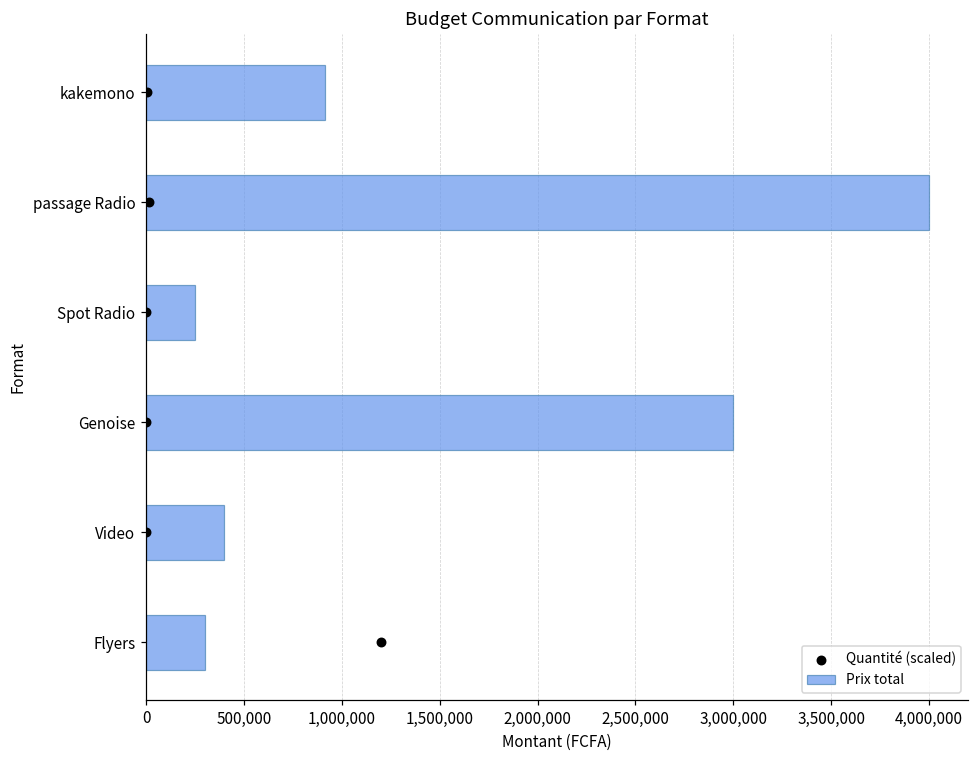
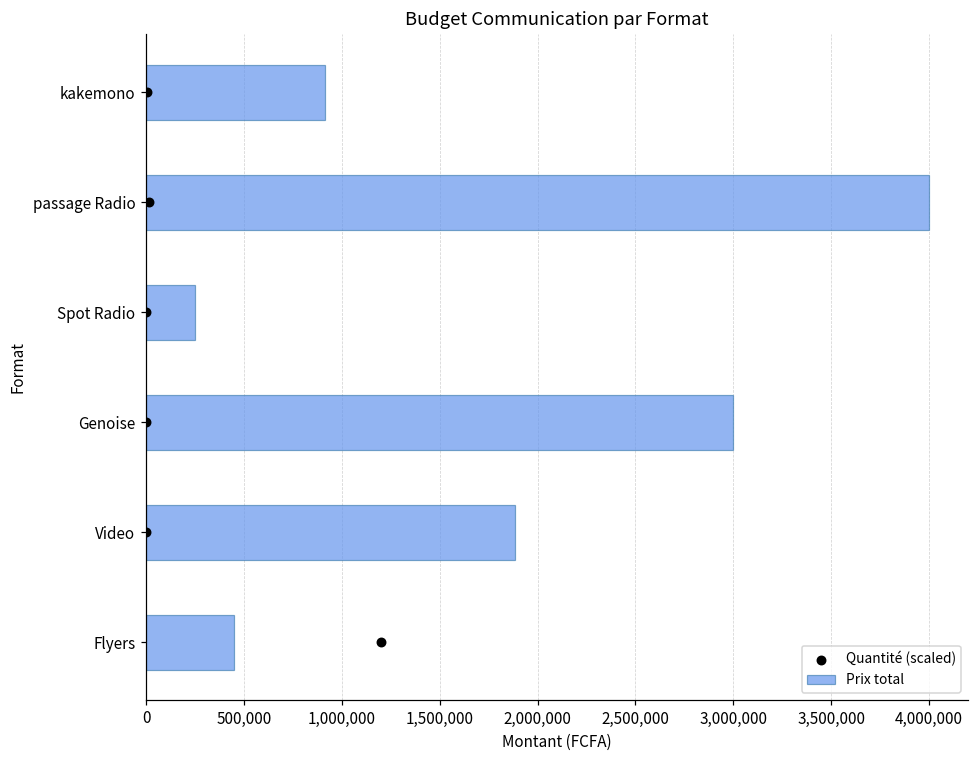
  {
    "Prix total": {
      "kakemono": "910,000",
      "passage Radio": "4,000,000",
      "Spot Radio": "250,000",
      "Genoise": "3,000,000",
-     "Video": "400,000",
-     "Flyers": "300,000"
+     "Video": "1,880,000",
+     "Flyers": "450,000"
    }
  }
